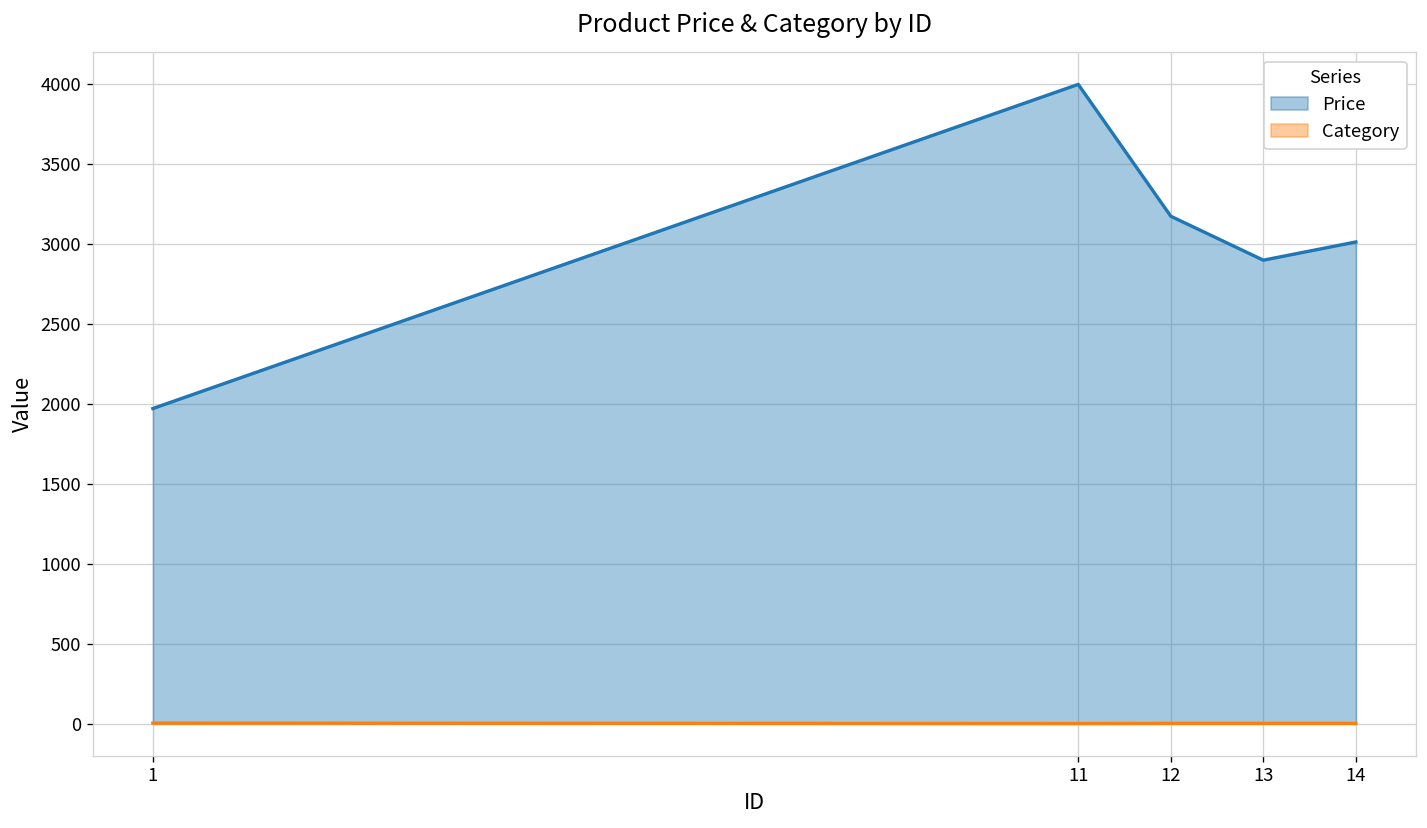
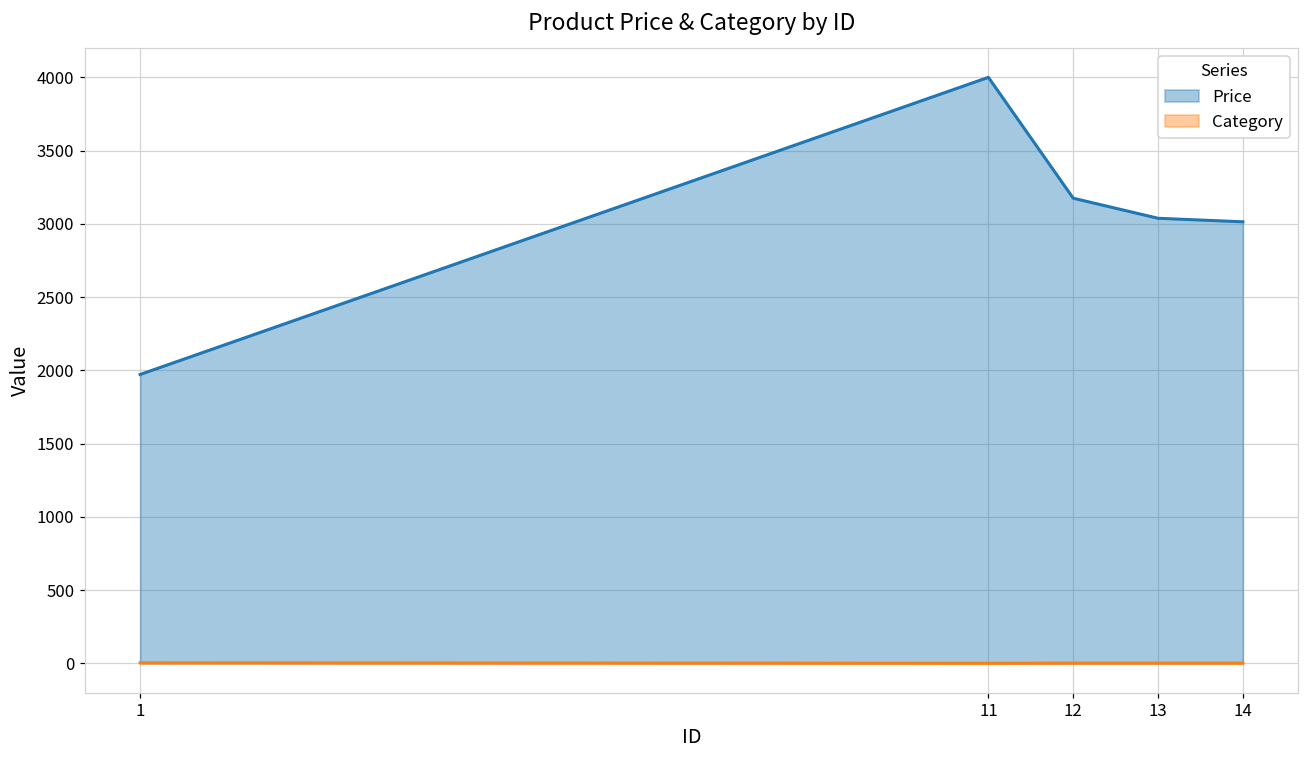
  {
    "Price": {
      "1": 1970,
      "11": 4000,
      "12": 3180,
-     "13": 2900,
+     "13": 3040,
      "14": 3010
    },
    "Category": {
      "1": 0,
      "11": 0,
      "12": 0,
      "13": 0,
      "14": 0
    }
  }
